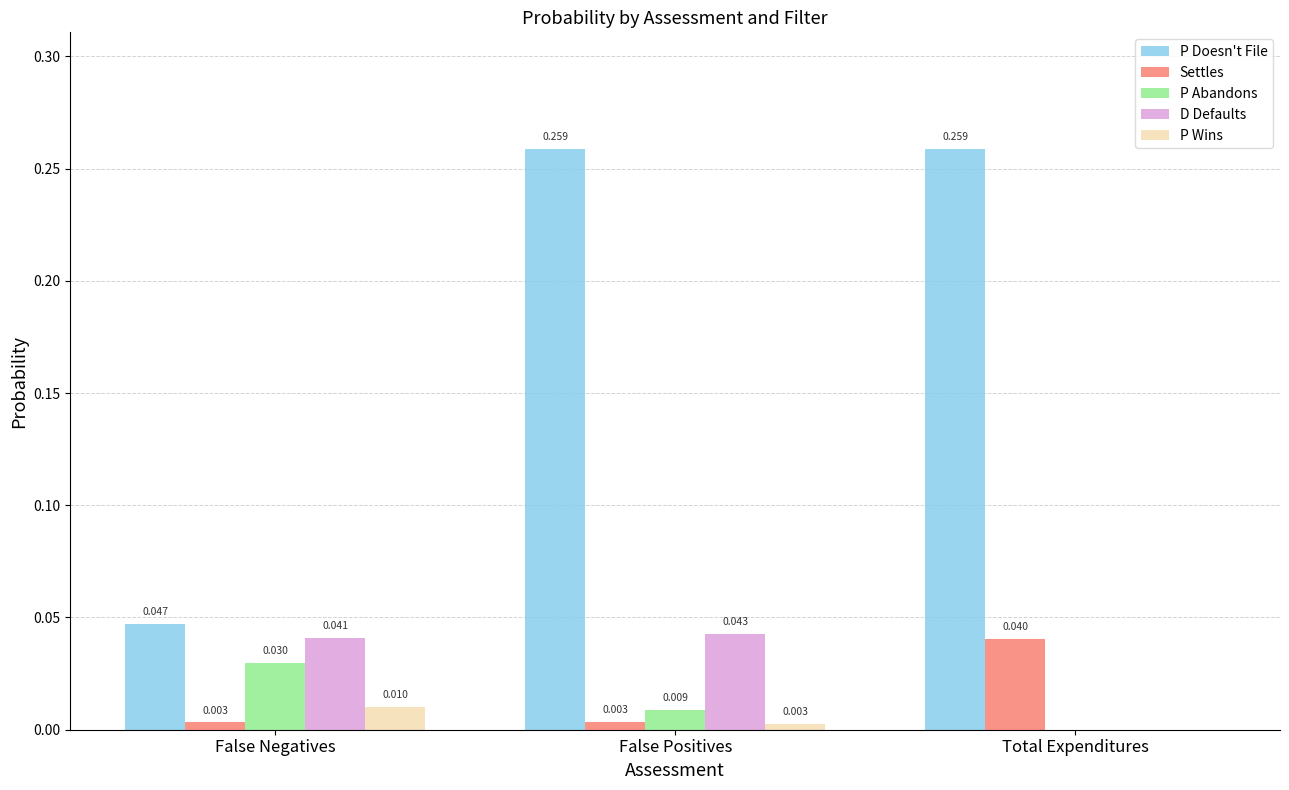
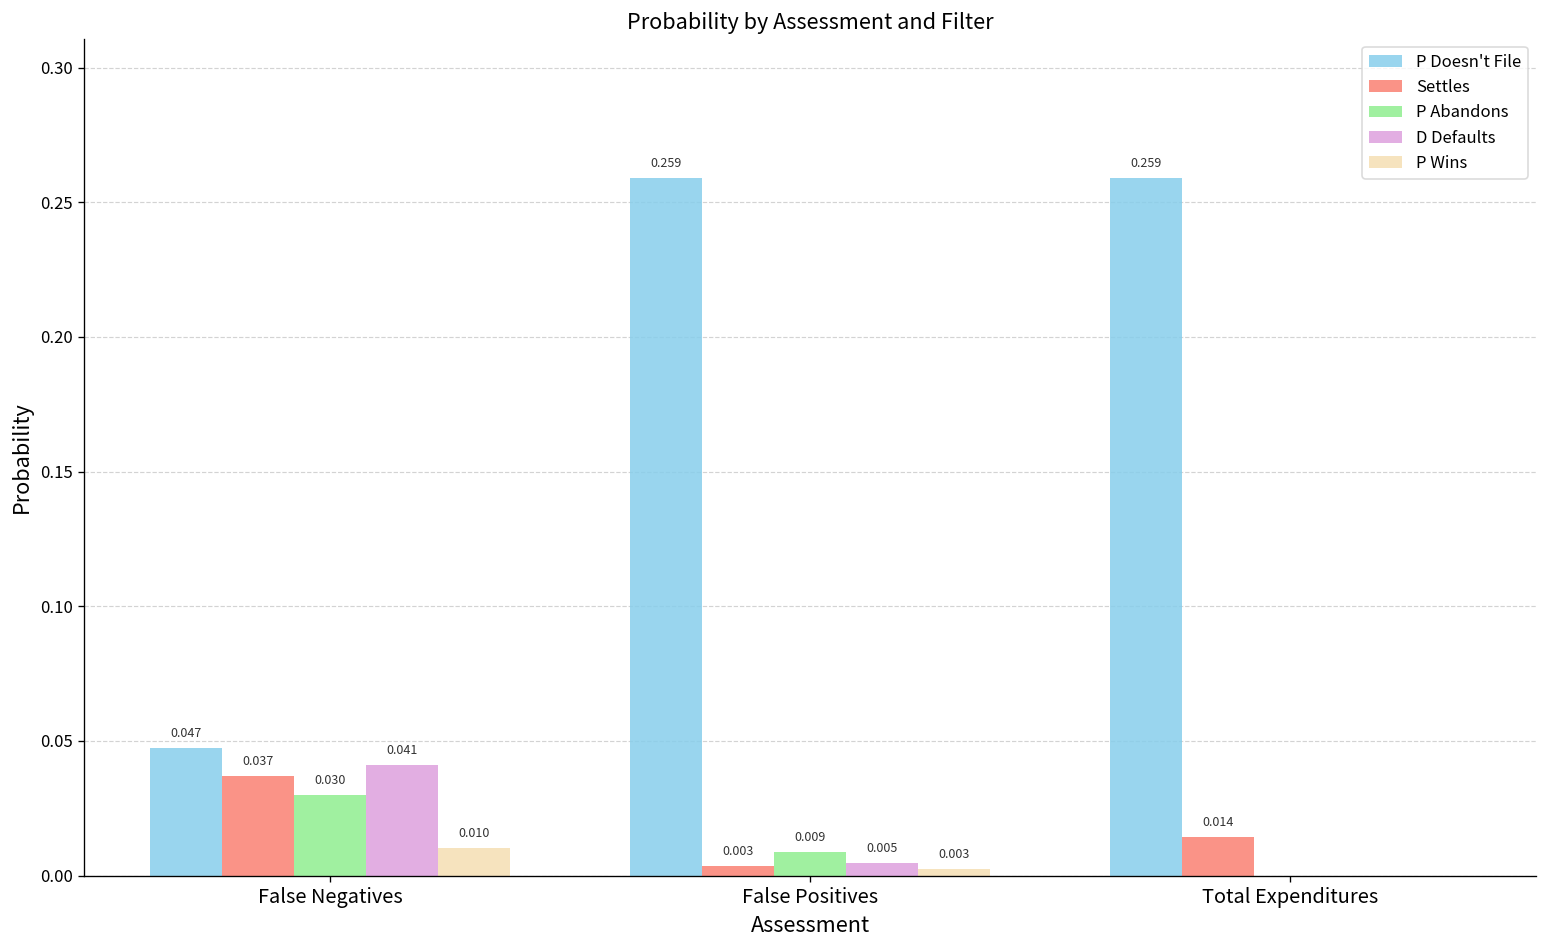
  {
    "P Doesn't File": {
      "False Negatives": 0.047,
      "False Positives": 0.259,
      "Total Expenditures": 0.259
    },
    "Settles": {
-     "False Negatives": 0.003,
+     "False Negatives": 0.037,
      "False Positives": 0.003,
-     "Total Expenditures": 0.040
+     "Total Expenditures": 0.014
    },
    "P Abandons": {
      "False Negatives": 0.030,
      "False Positives": 0.009
    },
    "D Defaults": {
      "False Negatives": 0.041,
-     "False Positives": 0.043
+     "False Positives": 0.005
    },
    "P Wins": {
      "False Negatives": 0.010,
      "False Positives": 0.003
    }
  }
